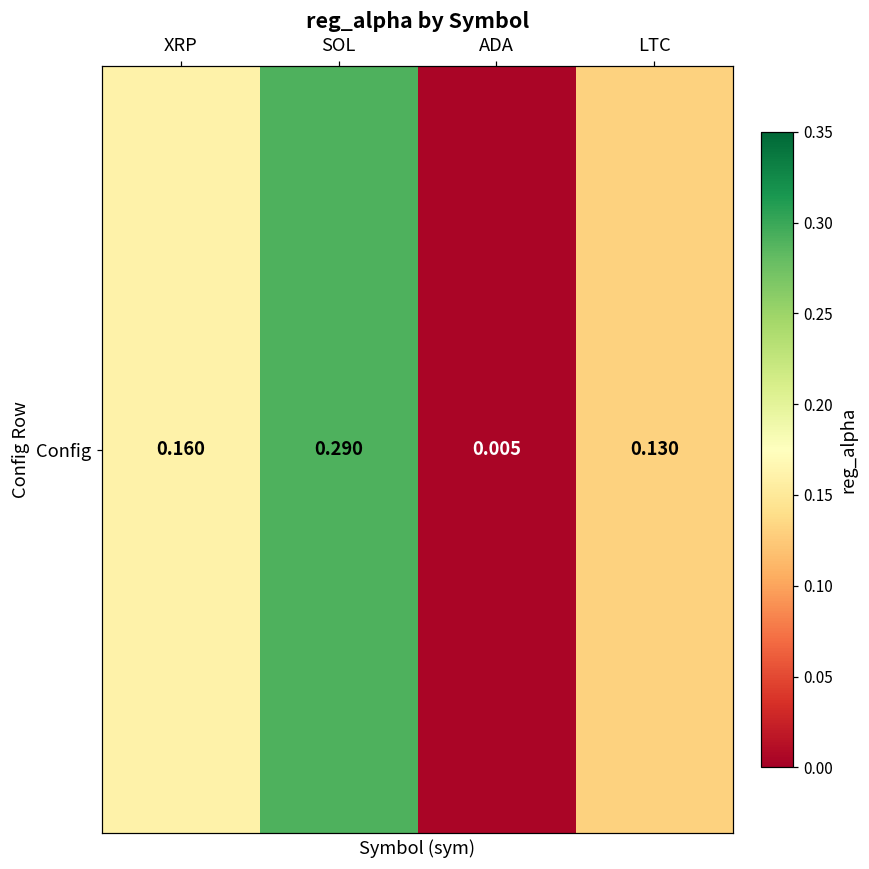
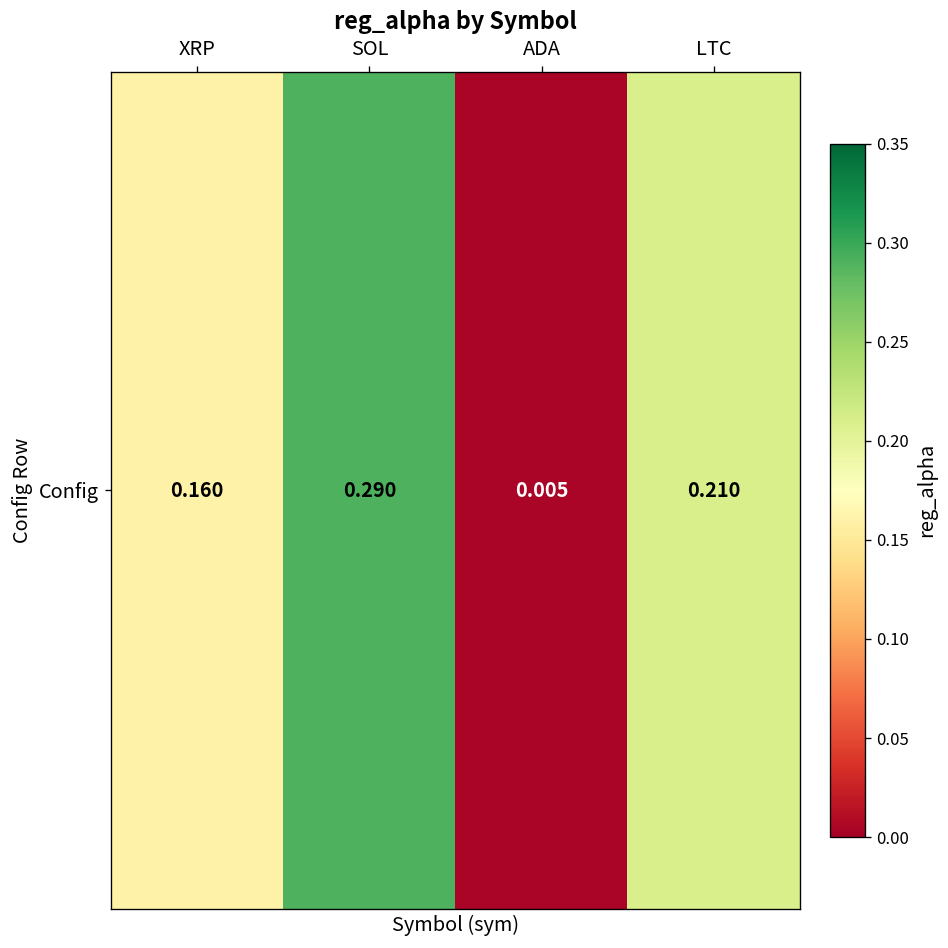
  {
    "Config": {
      "XRP": 0.160,
      "SOL": 0.290,
      "ADA": 0.005,
-     "LTC": 0.130
+     "LTC": 0.210
    }
  }
